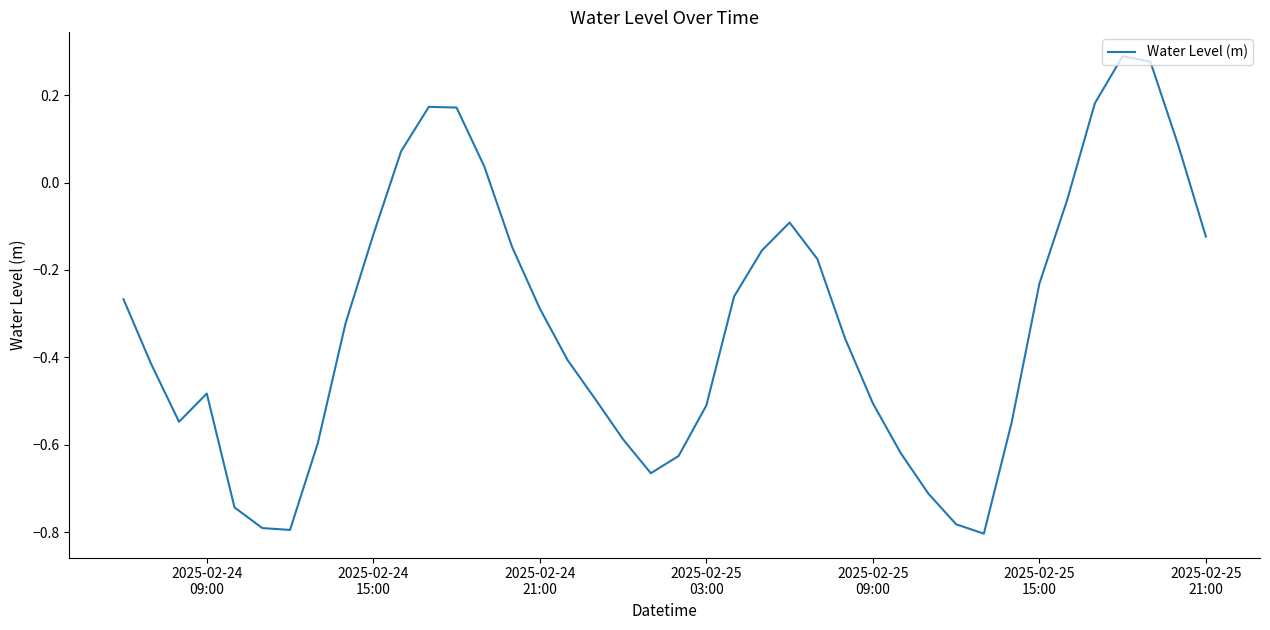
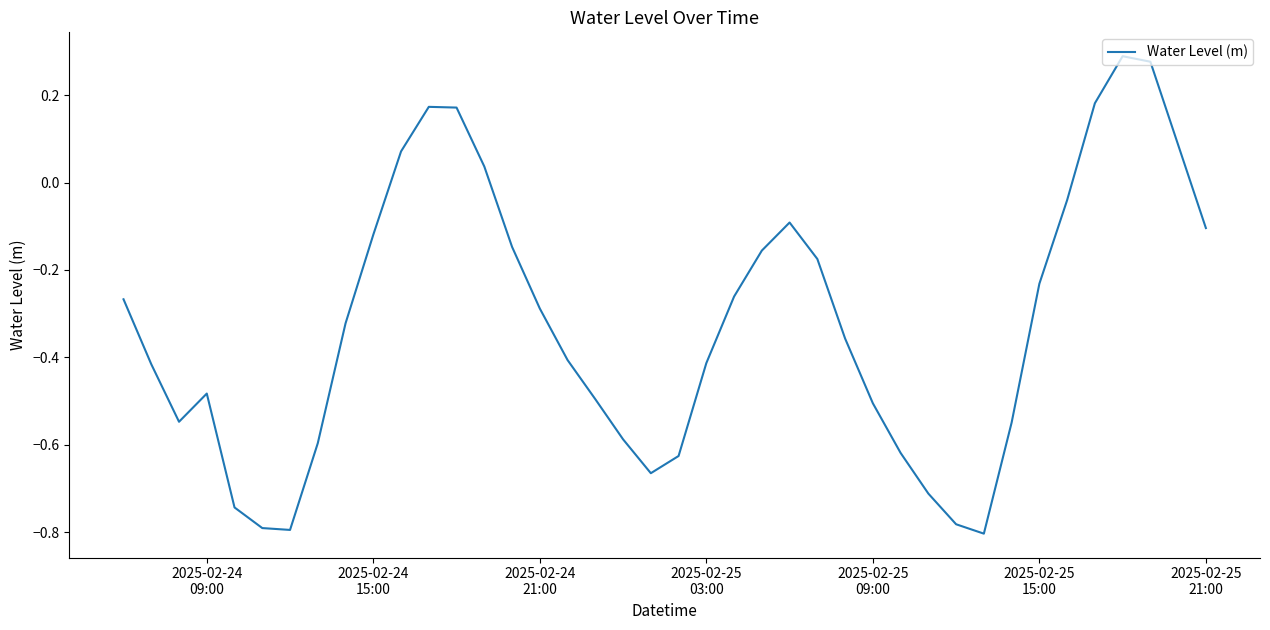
  {
    "2025-02-24 09:00": -0.48,
    "2025-02-24 15:00": -0.12,
    "2025-02-24 21:00": -0.29,
-   "2025-02-25 03:00": -0.51,
+   "2025-02-25 03:00": -0.41,
    "2025-02-25 09:00": -0.51,
    "2025-02-25 15:00": -0.23,
-   "2025-02-25 21:00": -0.12
+   "2025-02-25 21:00": -0.10
  }
